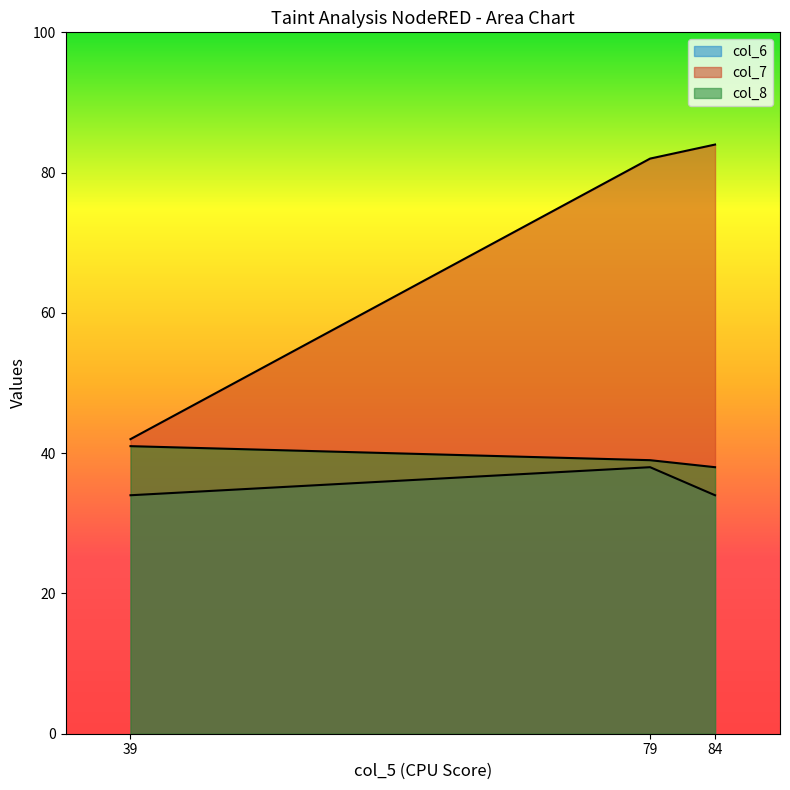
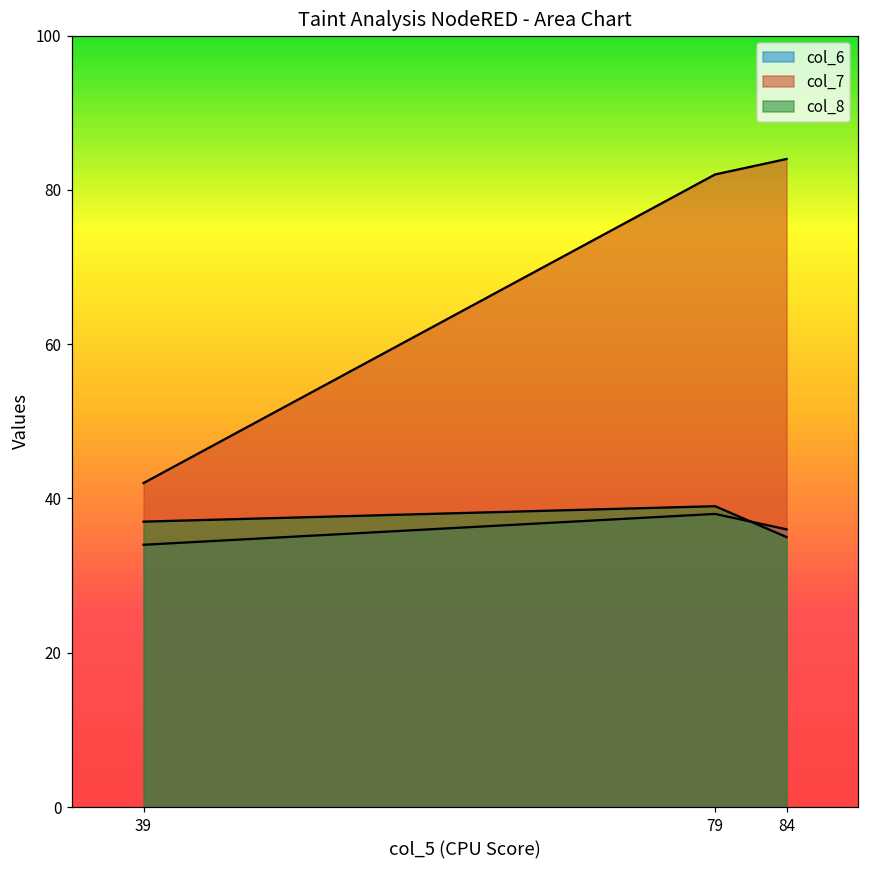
  {
    "col_6": {
      "39": 34,
      "79": 38,
-     "84": 34
+     "84": 36
    },
    "col_7": {
      "39": 42,
      "79": 82,
      "84": 84
    },
    "col_8": {
-     "39": 41,
+     "39": 37,
      "79": 39,
-     "84": 38
+     "84": 35
    }
  }
